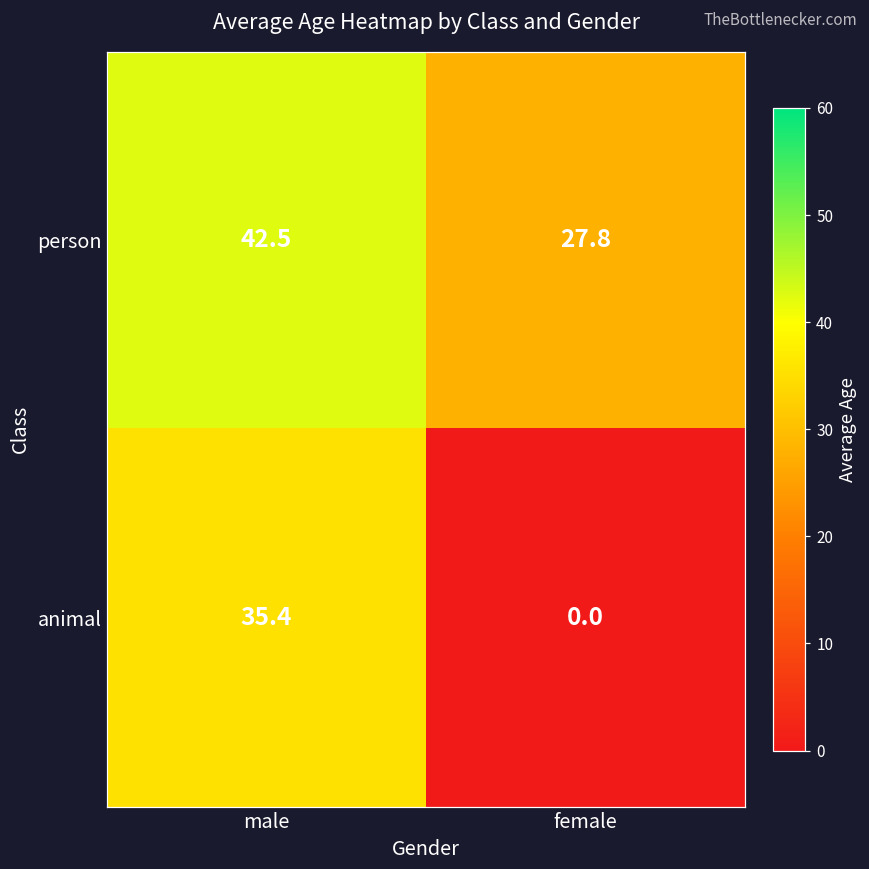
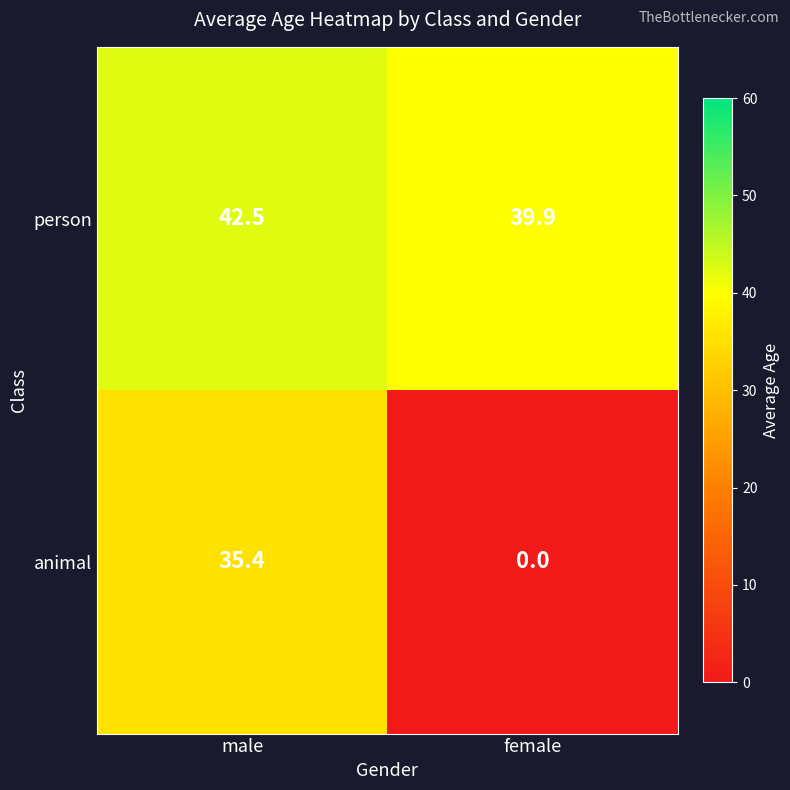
  {
    "person": {
      "male": 42.5,
-     "female": 27.8
+     "female": 39.9
    },
    "animal": {
      "male": 35.4,
      "female": 0.0
    }
  }
